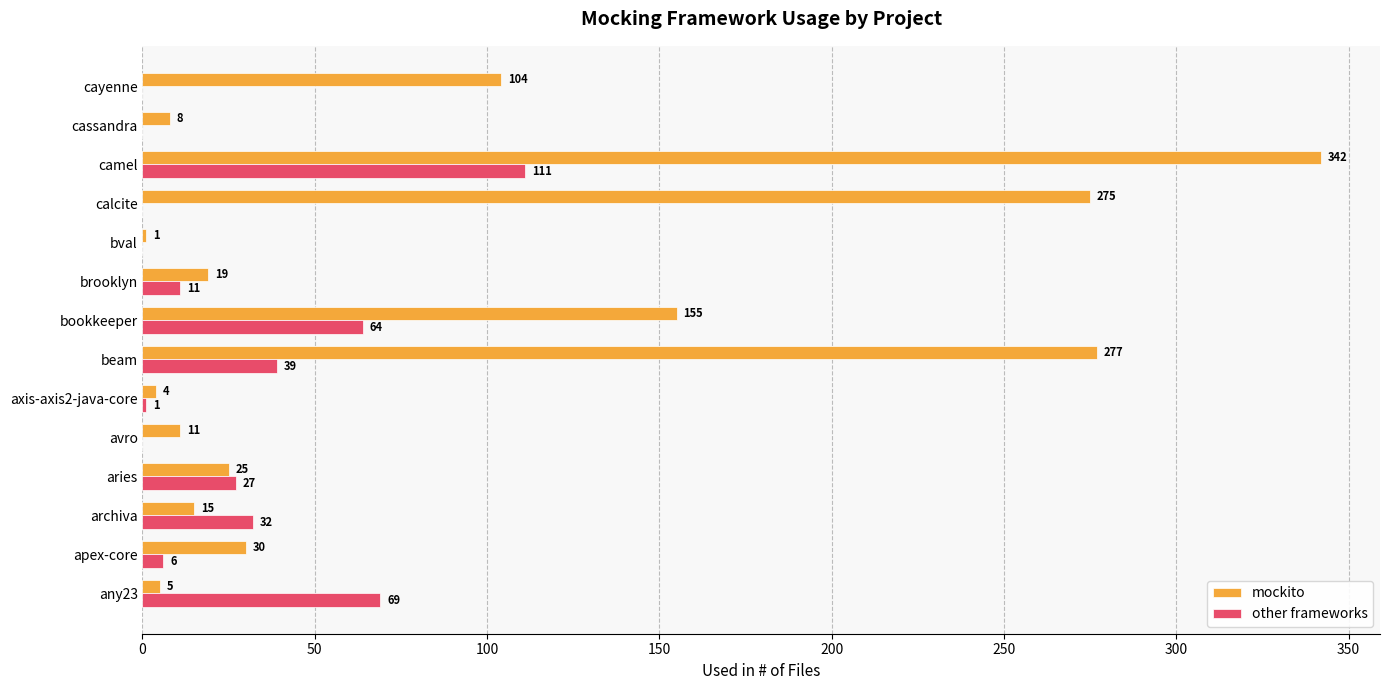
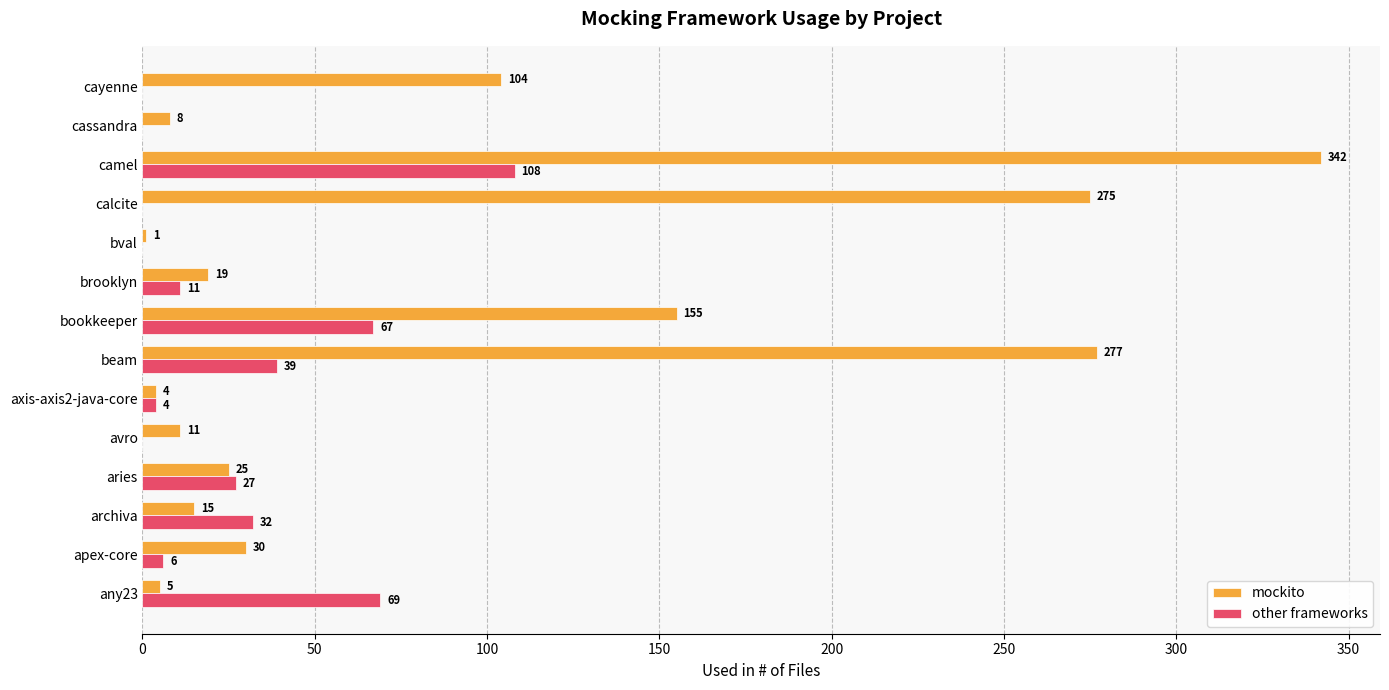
  {
    "mockito": {
      "cayenne": 104,
      "cassandra": 8,
      "camel": 342,
      "calcite": 275,
      "bval": 1,
      "brooklyn": 19,
      "bookkeeper": 155,
      "beam": 277,
      "axis-axis2-java-core": 4,
      "avro": 11,
      "aries": 25,
      "archiva": 15,
      "apex-core": 30,
      "any23": 5
    },
    "other frameworks": {
-     "camel": 111,
+     "camel": 108,
      "brooklyn": 11,
-     "bookkeeper": 64,
+     "bookkeeper": 67,
      "beam": 39,
-     "axis-axis2-java-core": 1,
+     "axis-axis2-java-core": 4,
      "aries": 27,
      "archiva": 32,
      "apex-core": 6,
      "any23": 69
    }
  }
